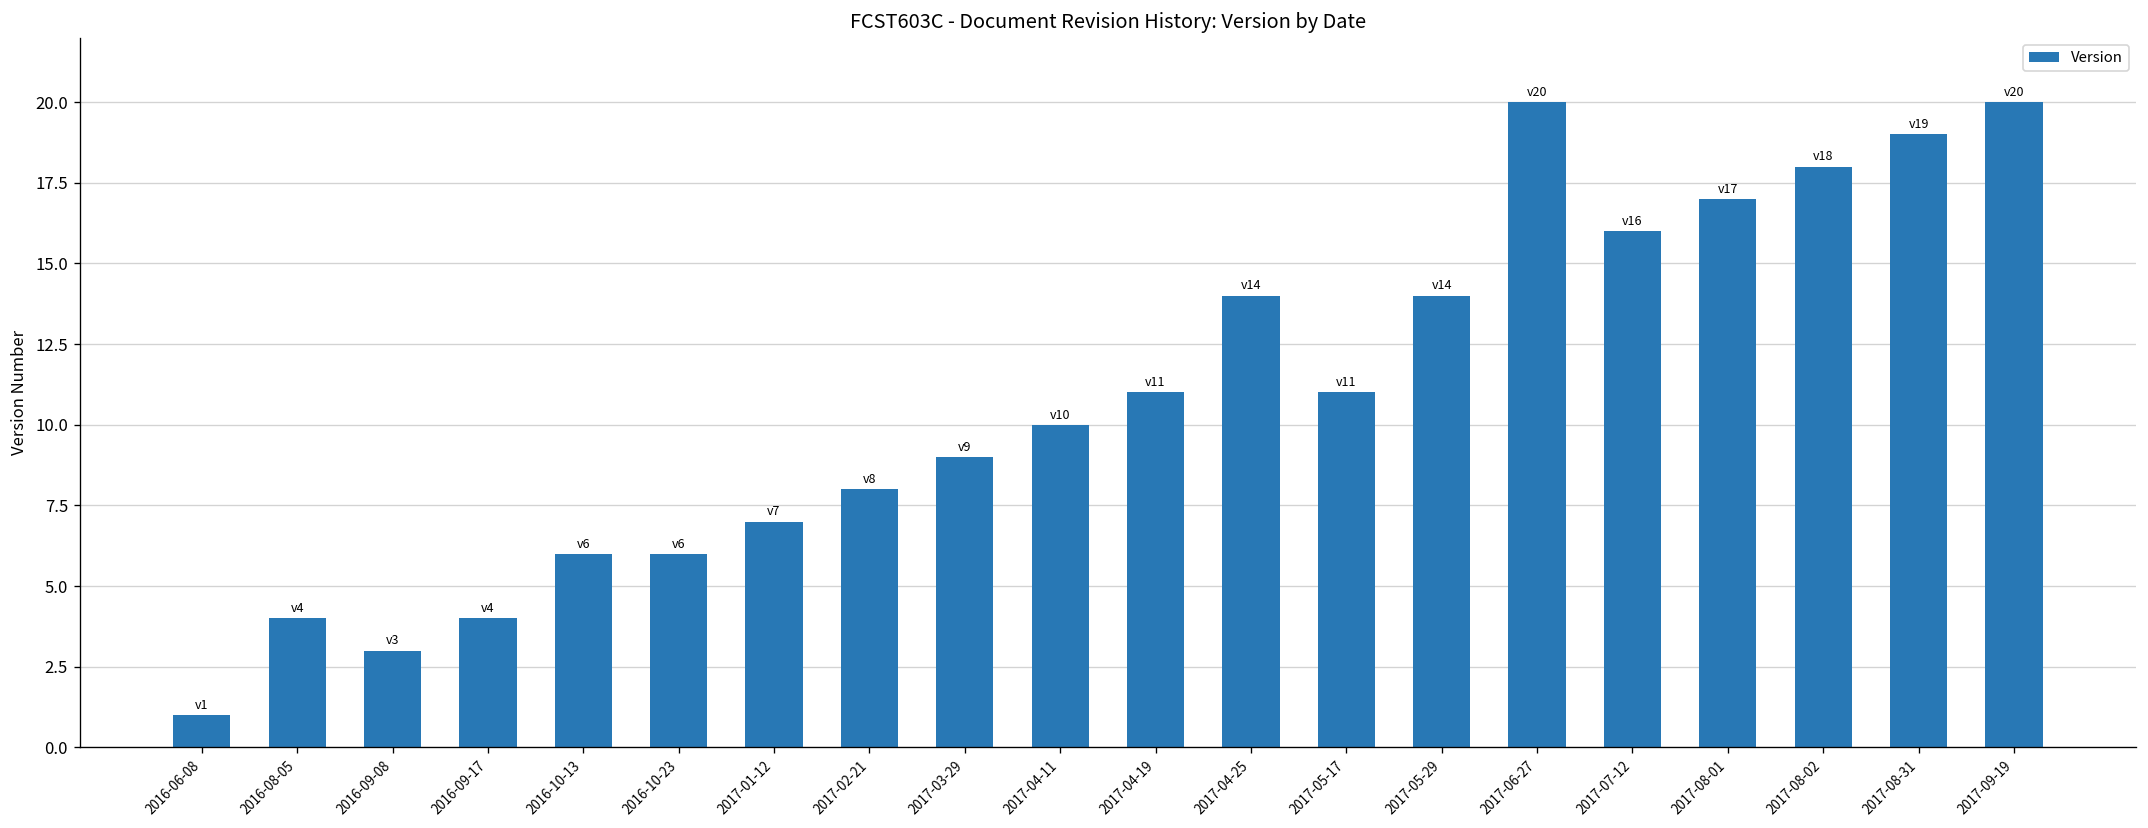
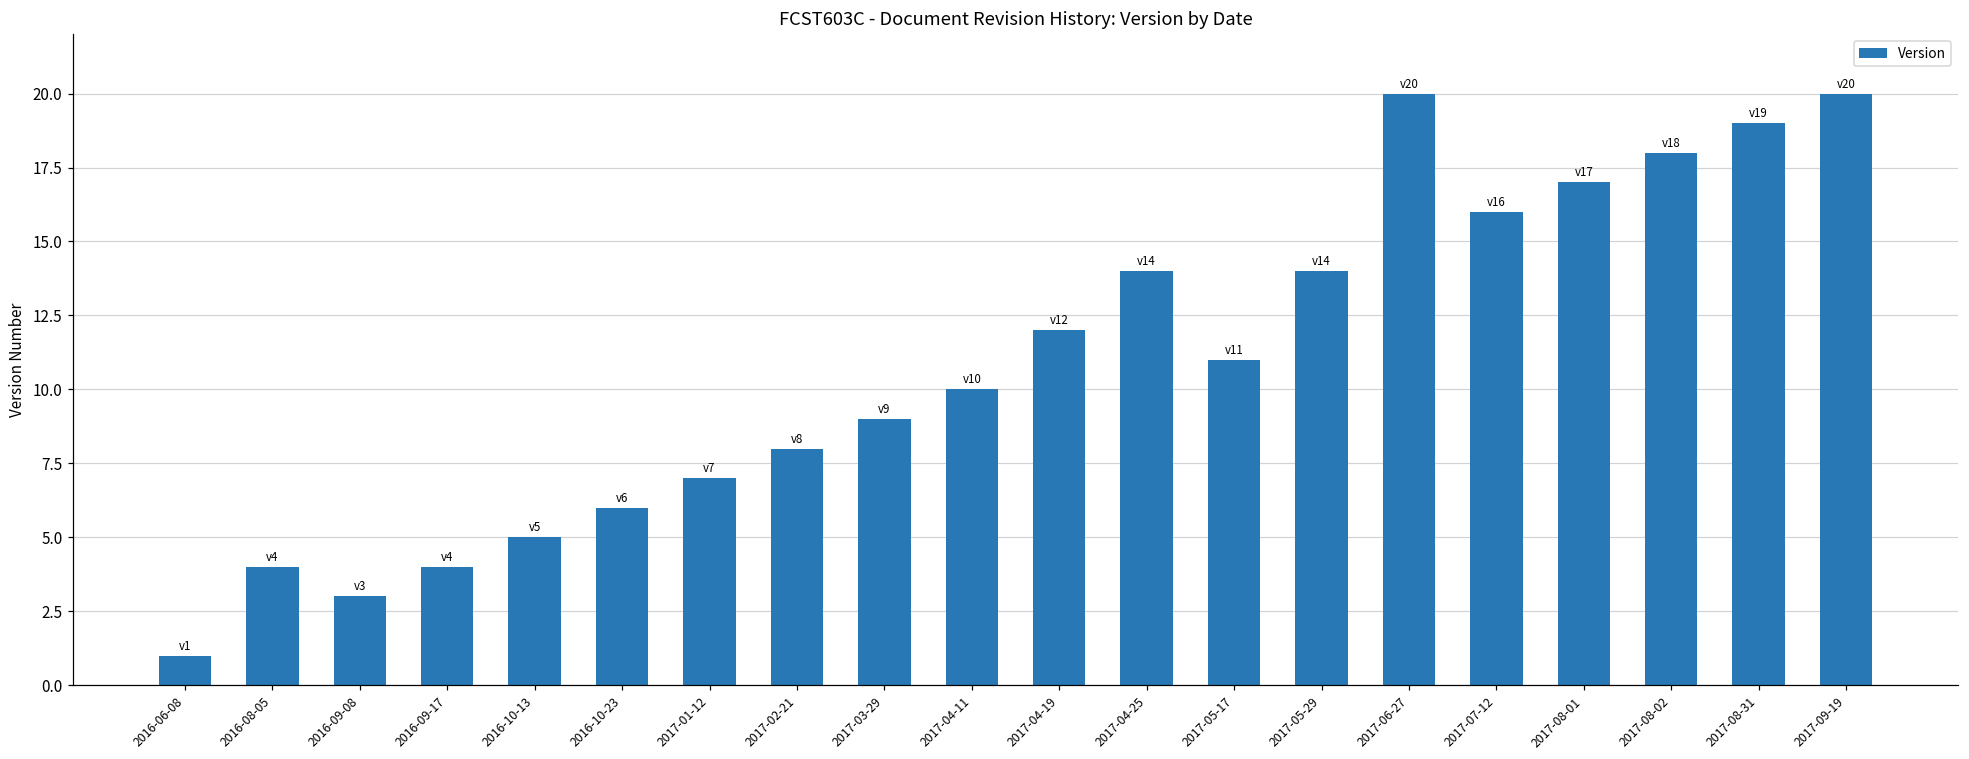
  {
-   "2016-10-13": 6,
-   "2017-04-19": 11
+   "2016-10-13": 5,
+   "2017-04-19": 12
  }
